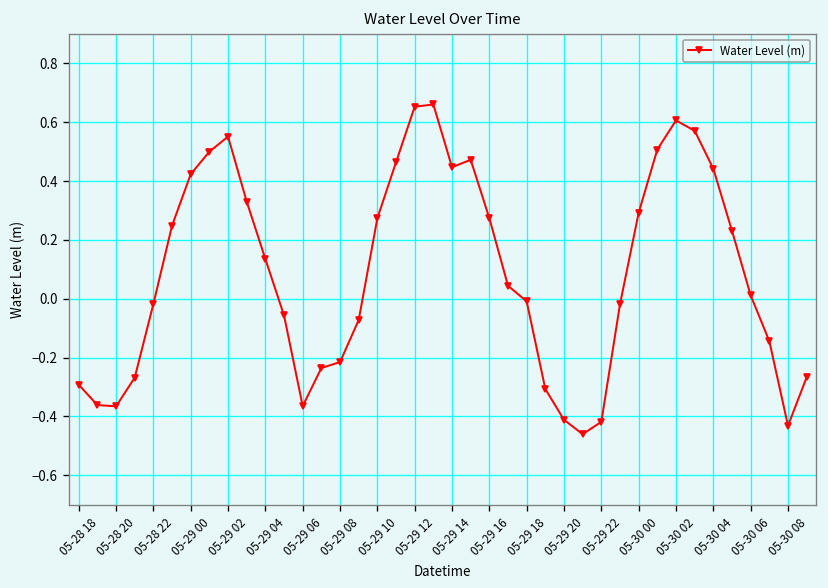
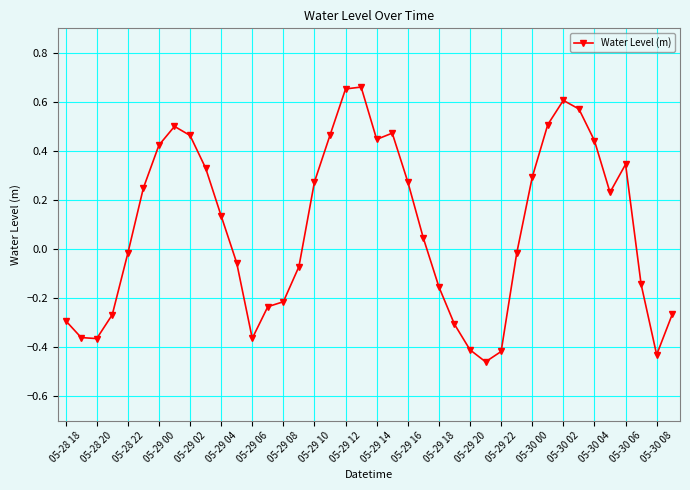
  {
    "05-28 18": -0.29,
    "05-28 20": -0.37,
    "05-28 22": -0.02,
    "05-29 00": 0.42,
-   "05-29 02": 0.55,
+   "05-29 02": 0.46,
    "05-29 04": 0.14,
    "05-29 06": -0.37,
    "05-29 08": -0.22,
    "05-29 10": 0.27,
    "05-29 12": 0.65,
    "05-29 14": 0.45,
    "05-29 16": 0.27,
-   "05-29 18": -0.01,
+   "05-29 18": -0.15,
    "05-29 20": -0.41,
    "05-29 22": -0.42,
    "05-30 00": 0.29,
    "05-30 02": 0.61,
    "05-30 04": 0.44,
-   "05-30 06": 0.01,
+   "05-30 06": 0.35,
    "05-30 08": -0.43
  }
